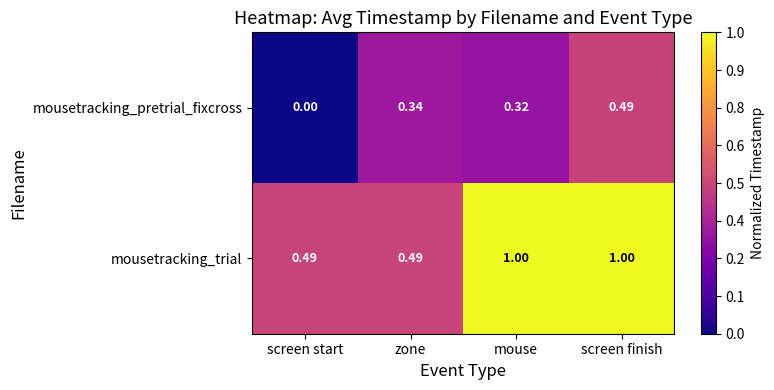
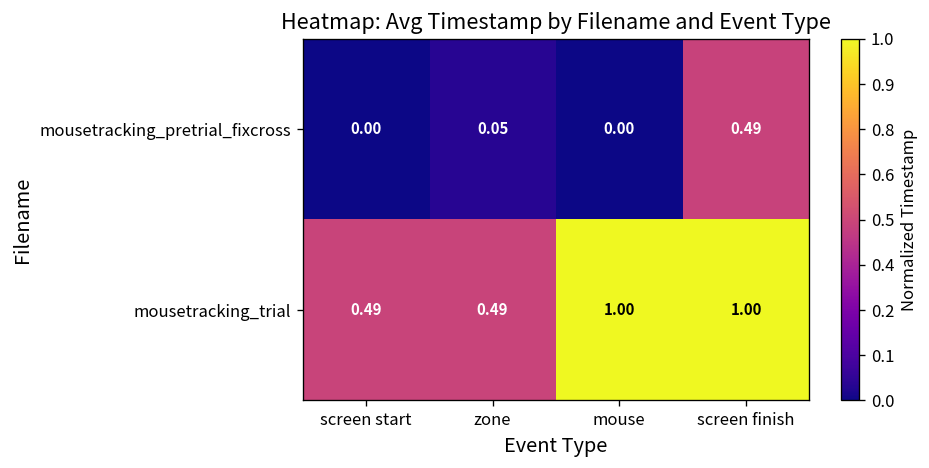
  {
    "mousetracking_pretrial_fixcross": {
      "screen start": 0.00,
-     "zone": 0.34,
-     "mouse": 0.32,
+     "zone": 0.05,
+     "mouse": 0.00,
      "screen finish": 0.49
    },
    "mousetracking_trial": {
      "screen start": 0.49,
      "zone": 0.49,
      "mouse": 1.00,
      "screen finish": 1.00
    }
  }
